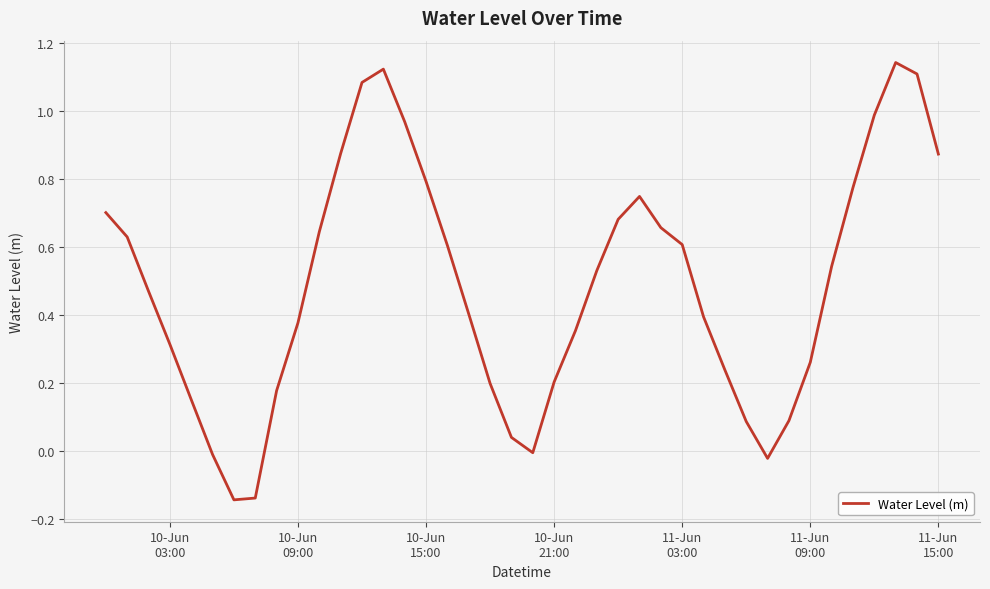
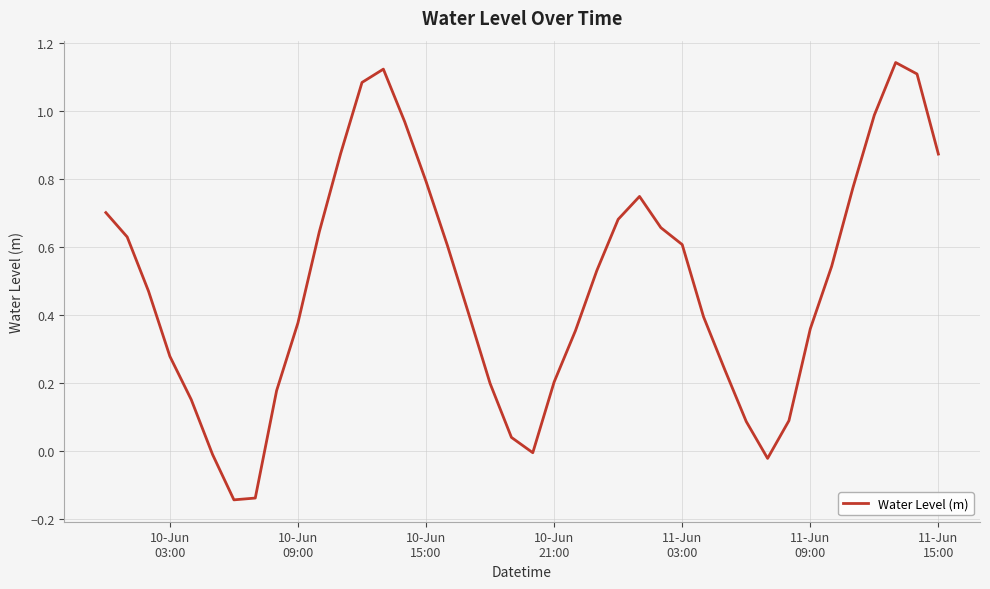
  {
-   "10-Jun 03:00": 0.31,
+   "10-Jun 03:00": 0.28,
    "10-Jun 09:00": 0.38,
    "10-Jun 15:00": 0.79,
    "10-Jun 21:00": 0.20,
    "11-Jun 03:00": 0.61,
-   "11-Jun 09:00": 0.26,
+   "11-Jun 09:00": 0.36,
    "11-Jun 15:00": 0.87
  }
